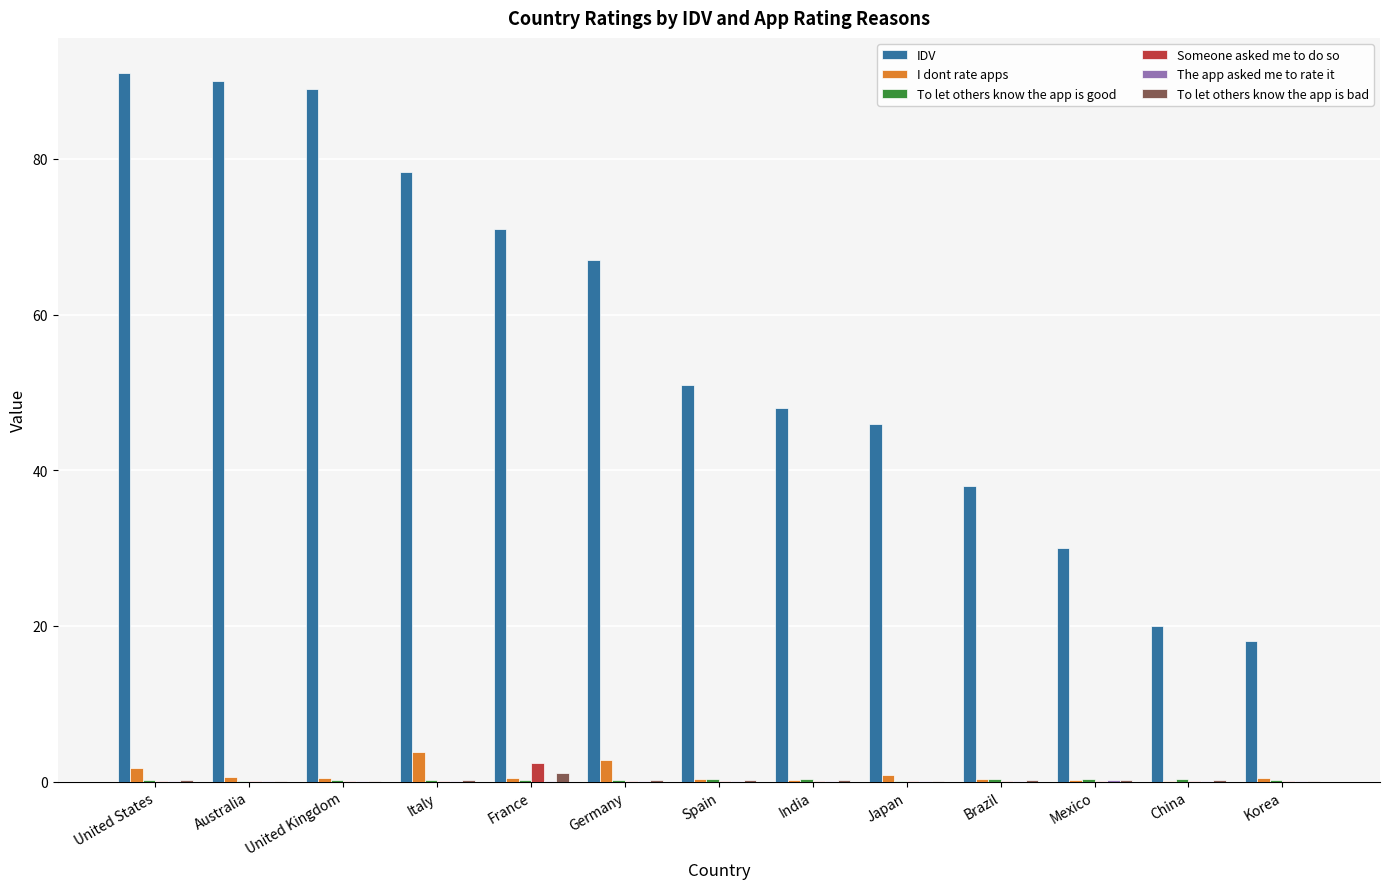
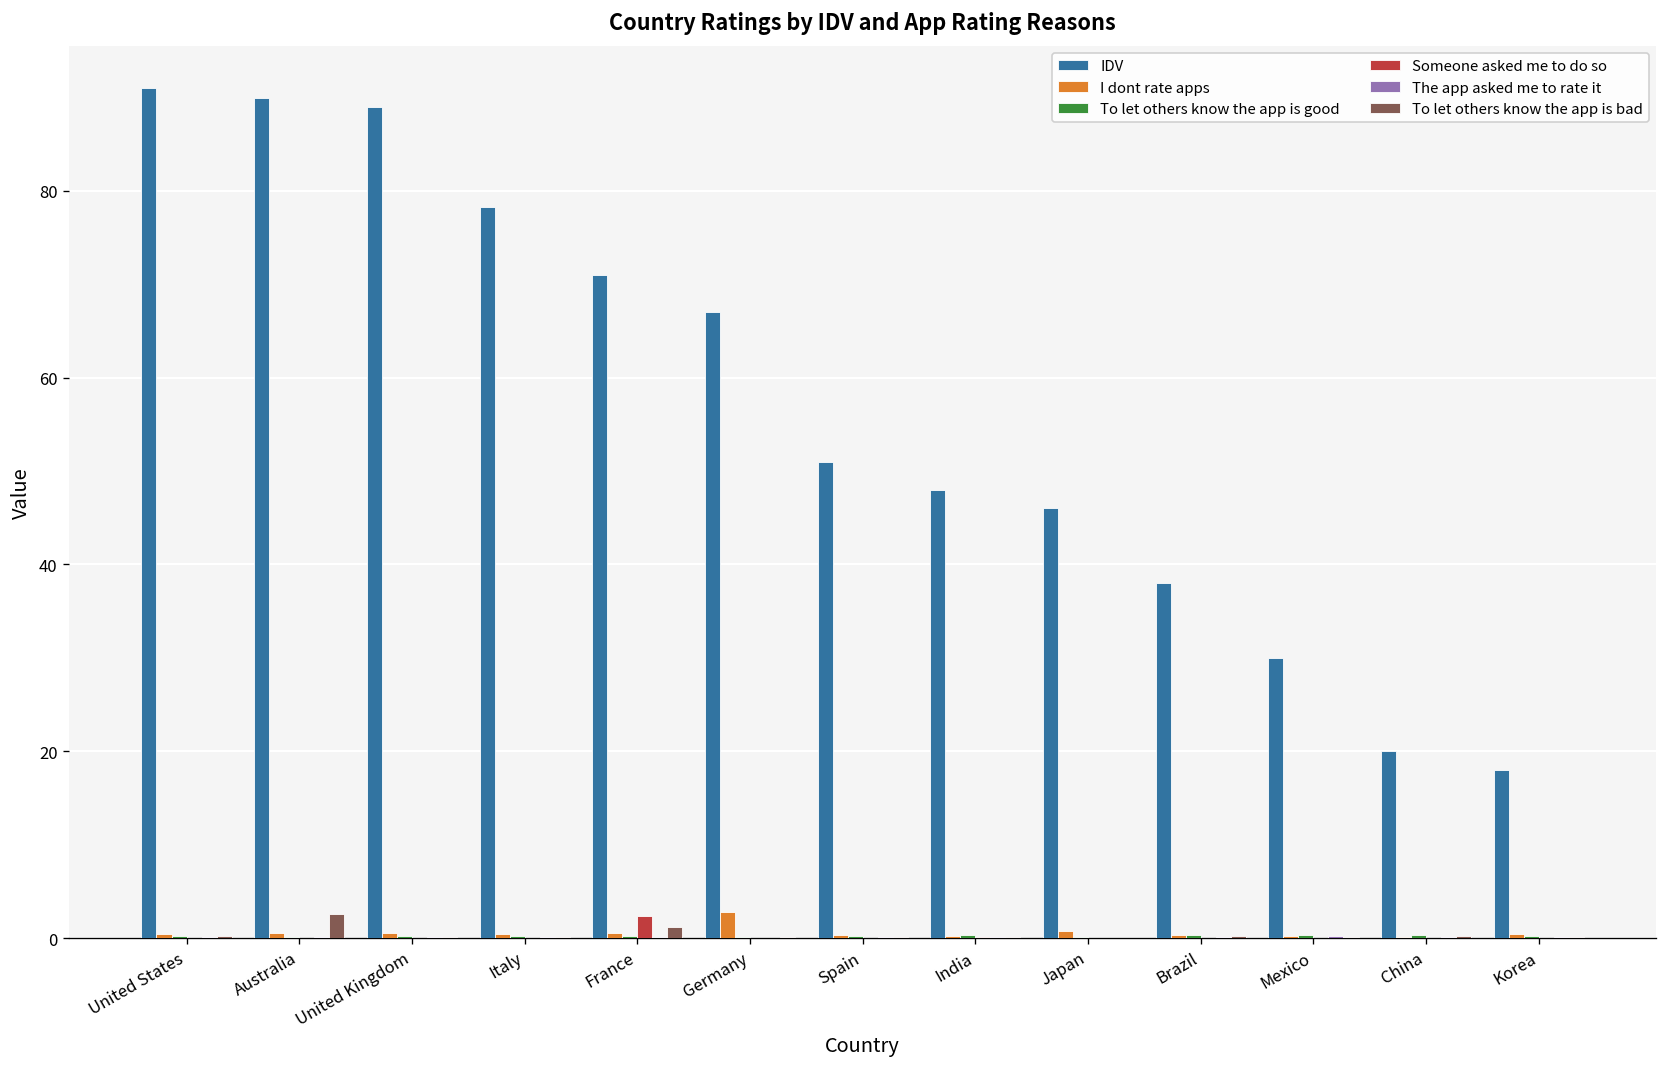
  {
    "IDV": {
      "United States": 91,
      "Australia": 90,
      "United Kingdom": 89,
      "Italy": 78,
      "France": 71,
      "Germany": 67,
      "Spain": 51,
      "India": 48,
      "Japan": 46,
      "Brazil": 38,
      "Mexico": 30,
      "China": 20,
      "Korea": 18
    },
    "I dont rate apps": {
-     "United States": 2,
+     "United States": 0,
      "Australia": 1,
      "United Kingdom": 1,
-     "Italy": 4,
+     "Italy": 0,
      "France": 1,
      "Germany": 3,
      "Spain": 0,
      "Japan": 1,
      "Korea": 0
    },
    "To let others know the app is good": {
      "India": 0,
      "China": 0
    },
    "Someone asked me to do so": {
      "France": 2
    },
    "To let others know the app is bad": {
-     "Australia": 0,
+     "Australia": 3,
      "France": 1
    }
  }
